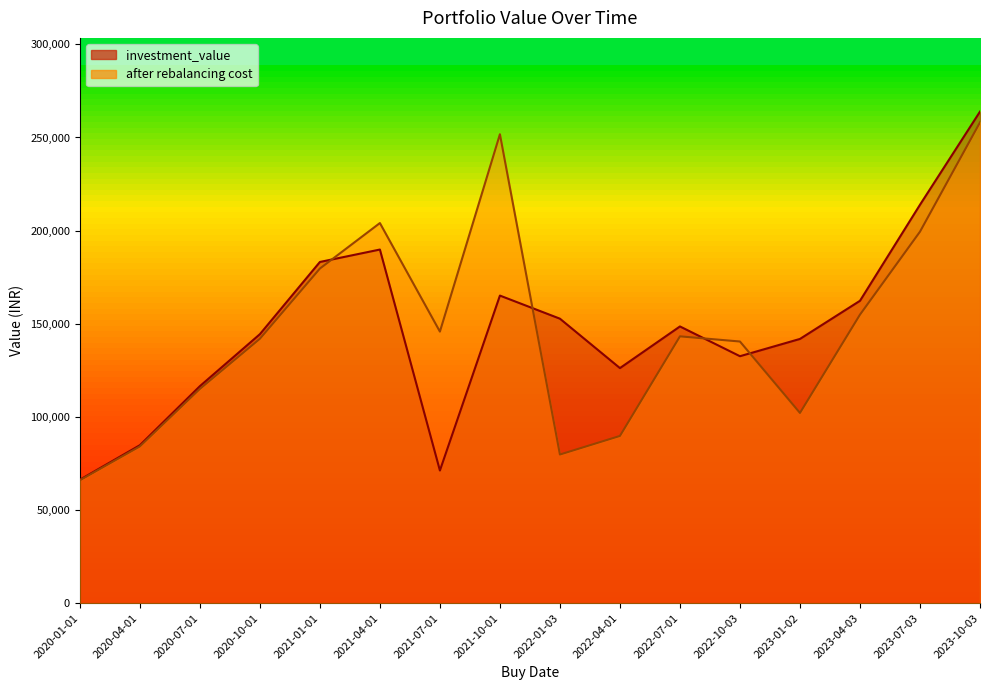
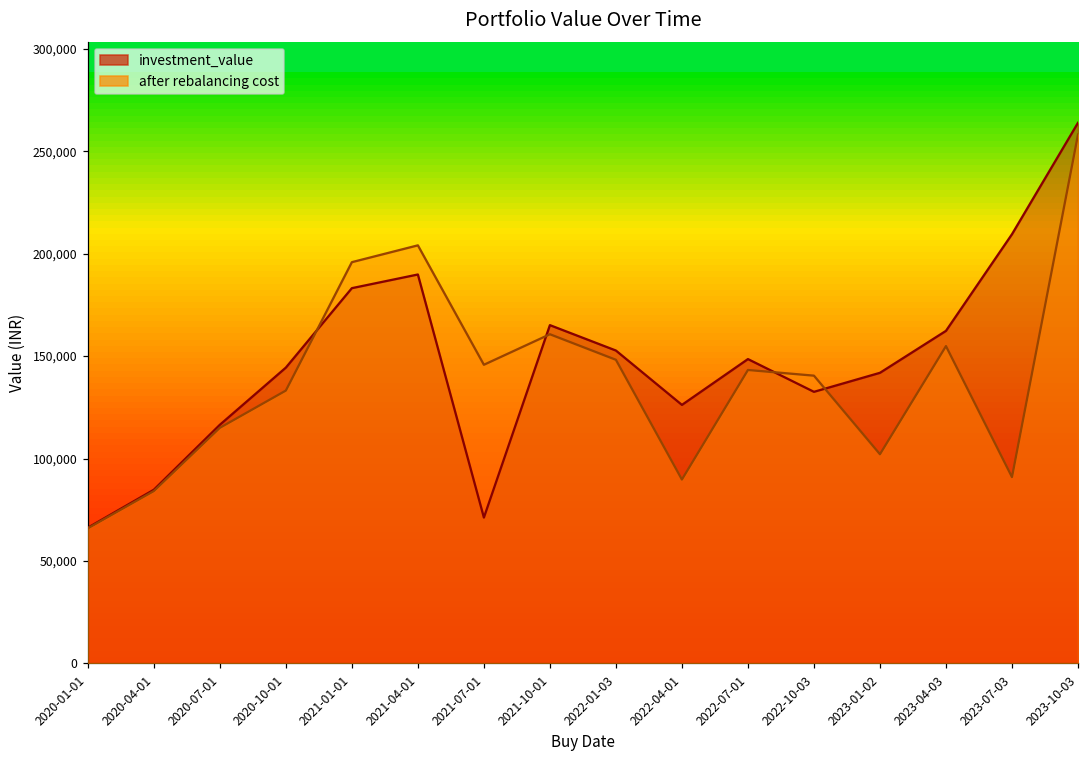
  {
    "investment_value": {
      "2020-07-01": "116,000",
      "2020-10-01": "144,000",
      "2021-01-01": "183,000",
      "2021-04-01": "190,000",
      "2021-07-01": "71,000",
      "2021-10-01": "165,000",
      "2022-01-03": "153,000",
      "2022-04-01": "126,000",
      "2022-07-01": "149,000",
      "2022-10-03": "133,000",
      "2023-01-02": "142,000",
      "2023-04-03": "162,000",
-     "2023-07-03": "214,000",
+     "2023-07-03": "209,000",
      "2023-10-03": "264,000"
    },
    "after rebalancing cost": {
      "2020-07-01": "115,000",
-     "2020-10-01": "142,000",
-     "2021-01-01": "180,000",
+     "2020-10-01": "133,000",
+     "2021-01-01": "196,000",
      "2021-04-01": "204,000",
      "2021-07-01": "146,000",
-     "2021-10-01": "252,000",
-     "2022-01-03": "80,000",
+     "2021-10-01": "161,000",
+     "2022-01-03": "148,000",
      "2022-04-01": "90,000",
      "2022-07-01": "143,000",
      "2022-10-03": "140,000",
      "2023-01-02": "102,000",
      "2023-04-03": "155,000",
-     "2023-07-03": "199,000",
+     "2023-07-03": "91,000",
      "2023-10-03": "258,000"
    }
  }
